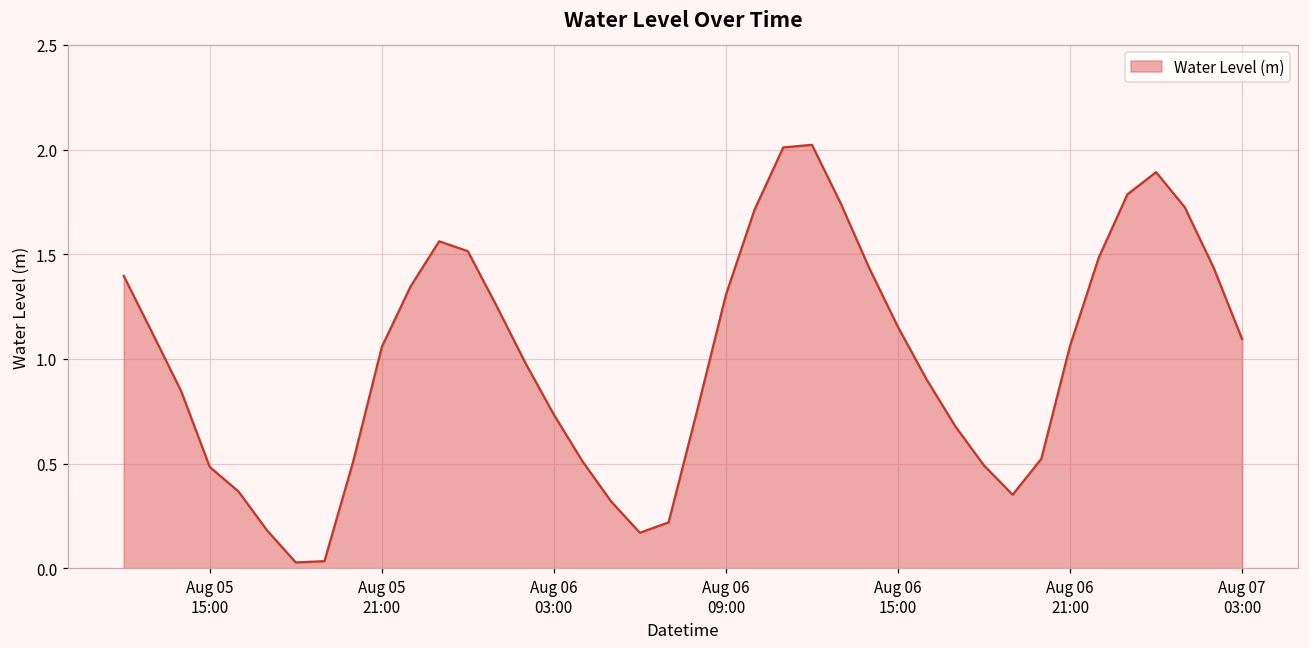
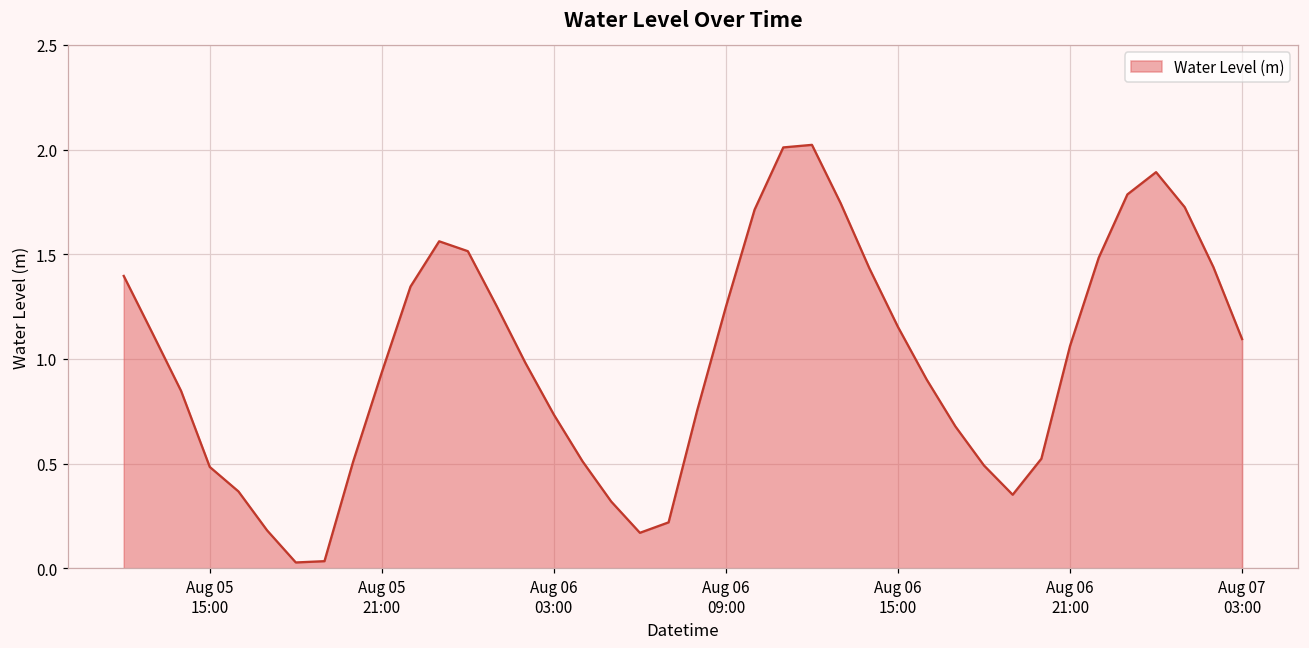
  {
    "Aug 05 15:00": 0.48,
-   "Aug 05 21:00": 1.06,
+   "Aug 05 21:00": 0.94,
    "Aug 06 03:00": 0.73,
-   "Aug 06 09:00": 1.31,
+   "Aug 06 09:00": 1.25,
    "Aug 06 15:00": 1.15,
    "Aug 06 21:00": 1.06,
    "Aug 07 03:00": 1.09
  }
